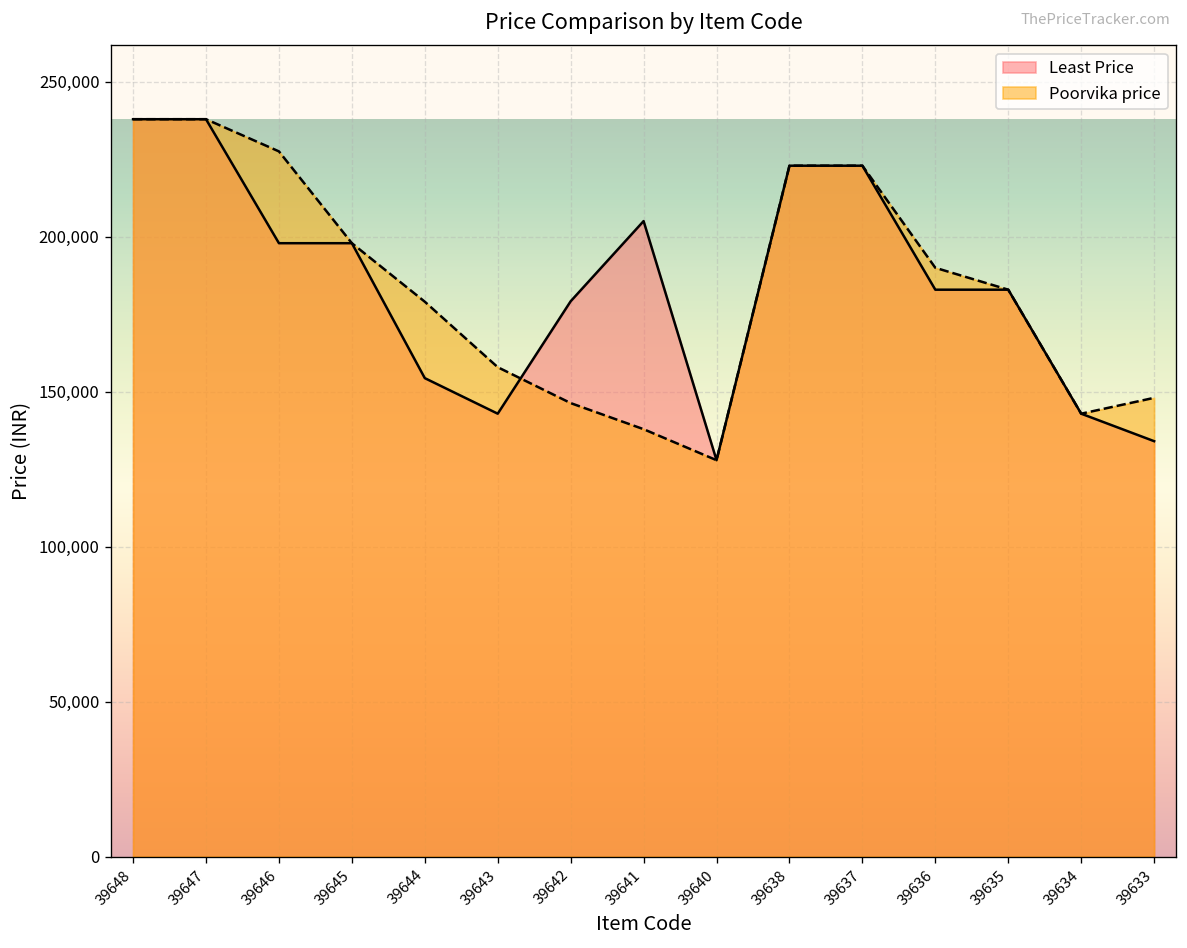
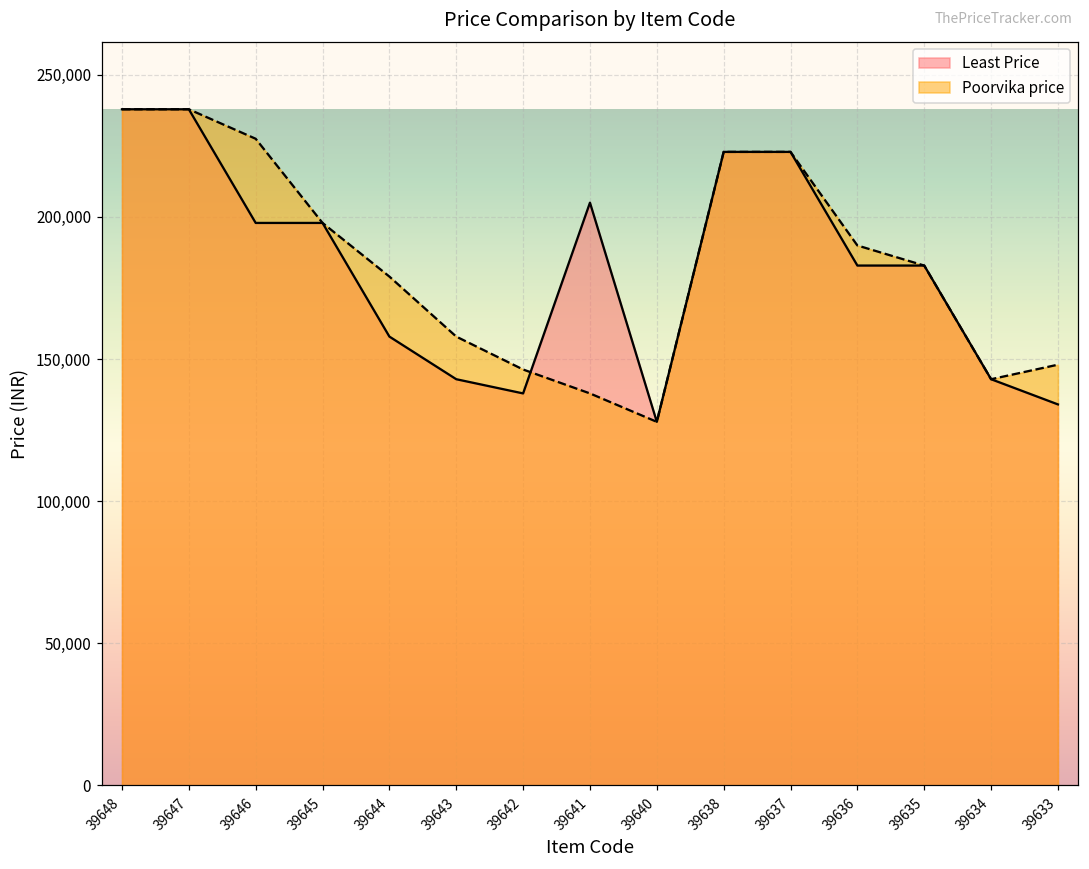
  {
    "Least Price": {
      "39646": "198,000",
-     "39644": "154,000",
+     "39644": "158,000",
      "39643": "143,000",
-     "39642": "179,000",
+     "39642": "138,000",
      "39641": "205,000",
      "39636": "183,000",
      "39633": "134,000"
    },
    "Poorvika price": {
      "39646": "228,000",
      "39644": "179,000",
      "39643": "158,000",
      "39642": "146,000",
      "39641": "138,000",
      "39636": "190,000",
      "39633": "148,000"
    }
  }
